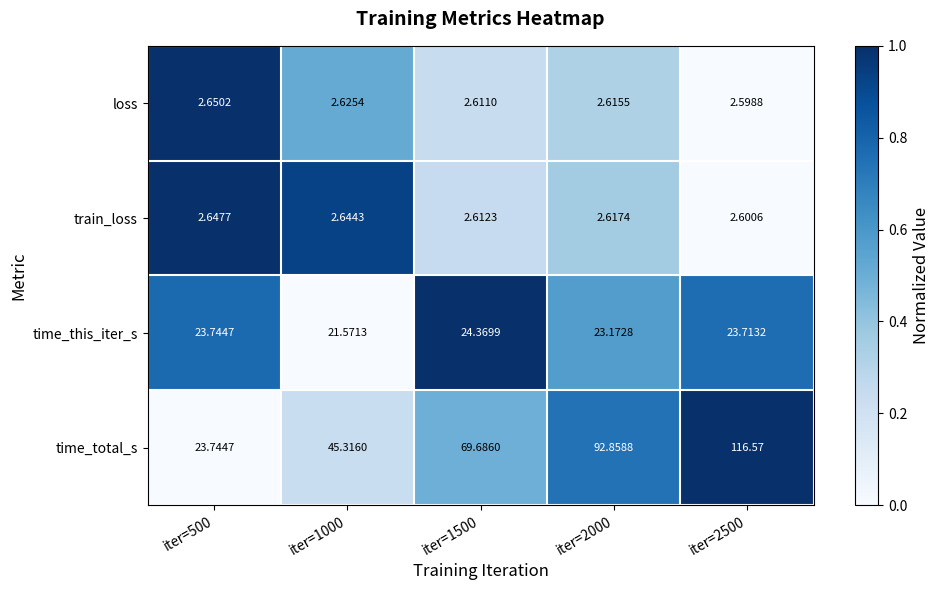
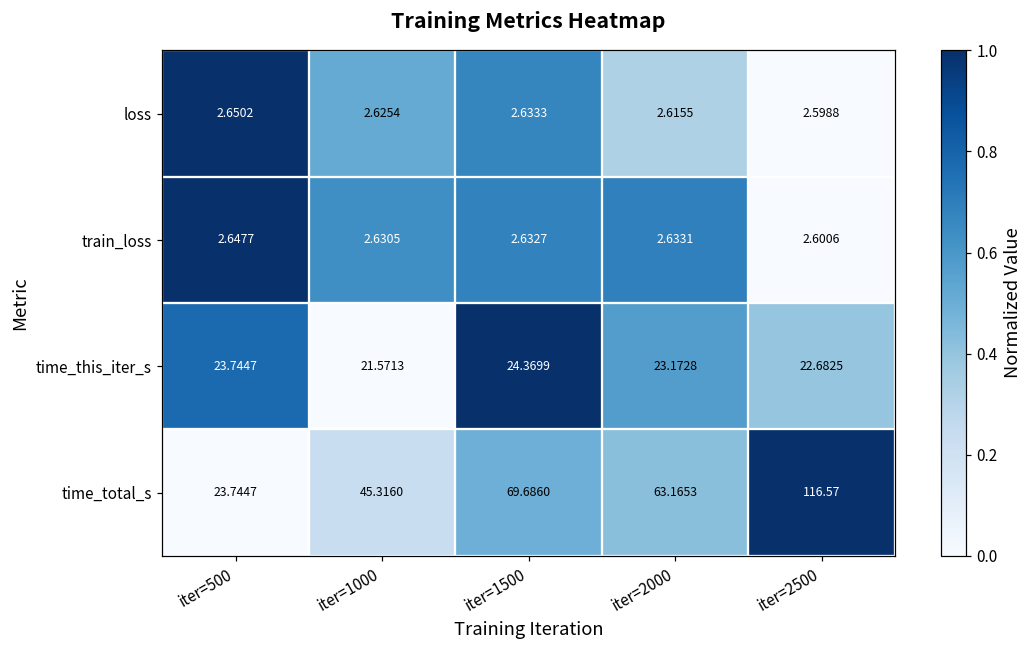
  {
    "loss": {
      "iter=500": 2.6502,
      "iter=1000": 2.6254,
-     "iter=1500": 2.6110,
+     "iter=1500": 2.6333,
      "iter=2000": 2.6155,
      "iter=2500": 2.5988
    },
    "train_loss": {
      "iter=500": 2.6477,
-     "iter=1000": 2.6443,
-     "iter=1500": 2.6123,
-     "iter=2000": 2.6174,
+     "iter=1000": 2.6305,
+     "iter=1500": 2.6327,
+     "iter=2000": 2.6331,
      "iter=2500": 2.6006
    },
    "time_this_iter_s": {
      "iter=500": 23.7447,
      "iter=1000": 21.5713,
      "iter=1500": 24.3699,
      "iter=2000": 23.1728,
-     "iter=2500": 23.7132
+     "iter=2500": 22.6825
    },
    "time_total_s": {
      "iter=500": 23.7447,
      "iter=1000": 45.3160,
      "iter=1500": 69.6860,
-     "iter=2000": 92.8588,
+     "iter=2000": 63.1653,
      "iter=2500": 116.57
    }
  }
